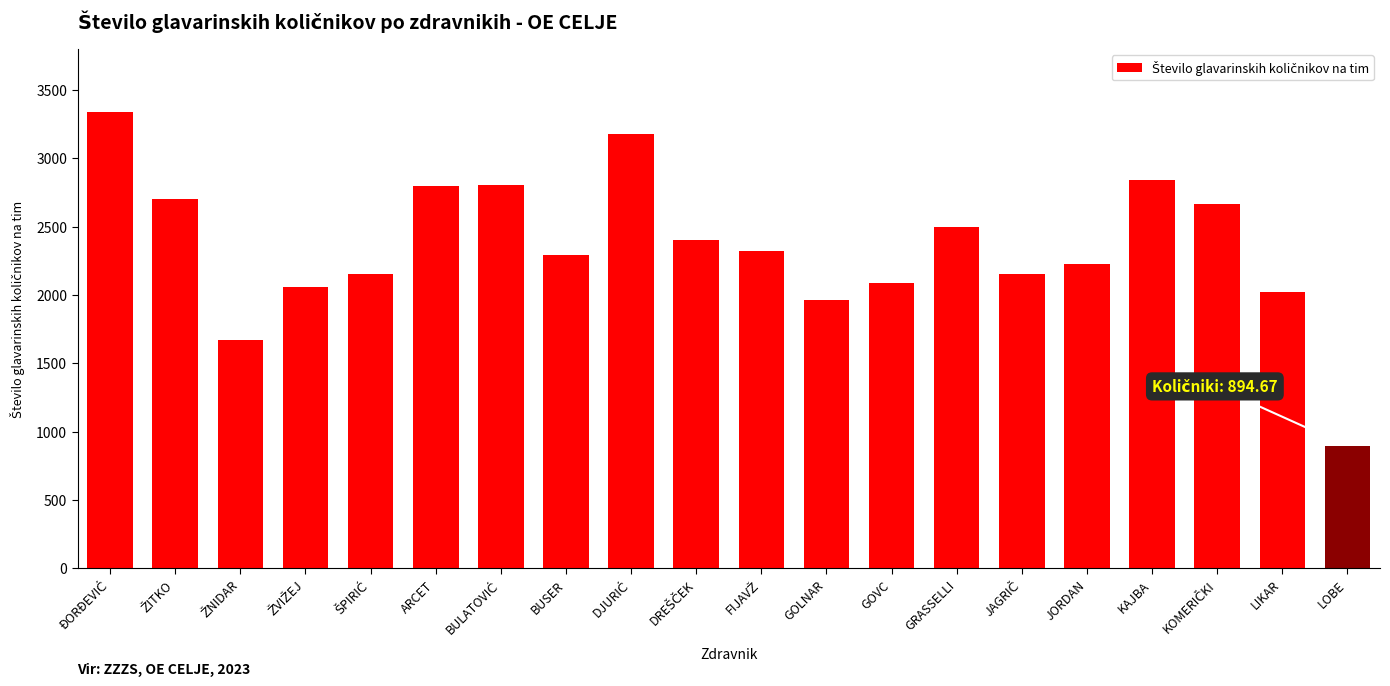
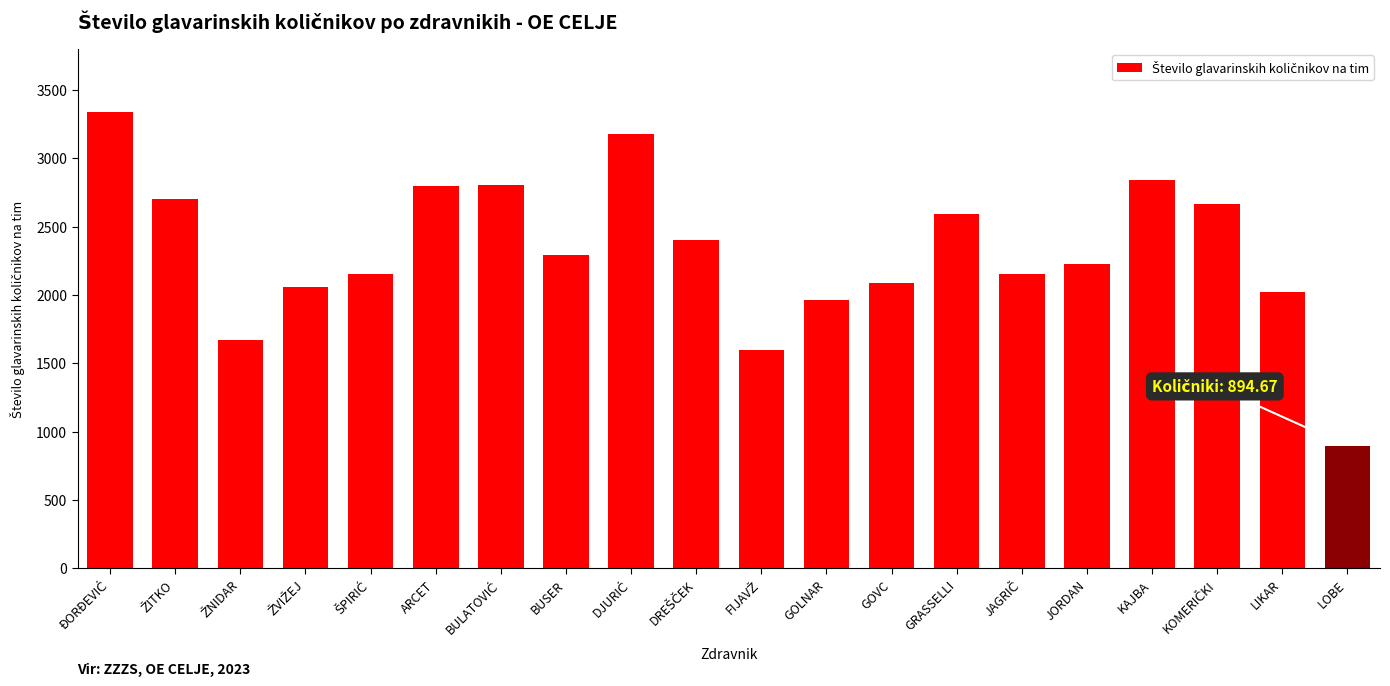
  {
    "ĐORĐEVIĆ": 3330,
    "ŽITKO": 2700,
    "ŽNIDAR": 1670,
    "ŽVIŽEJ": 2060,
    "ŠPIRIĆ": 2150,
    "ARCET": 2790,
    "BULATOVIĆ": 2800,
    "BUSER": 2290,
    "DJURIĆ": 3170,
    "DREŠČEK": 2400,
-   "FIJAVŽ": 2320,
+   "FIJAVŽ": 1590,
    "GOLNAR": 1970,
    "GOVC": 2090,
-   "GRASSELLI": 2490,
+   "GRASSELLI": 2590,
    "JAGRIČ": 2150,
    "JORDAN": 2230,
    "KAJBA": 2840,
    "KOMERIČKI": 2660,
    "LIKAR": 2020
  }
